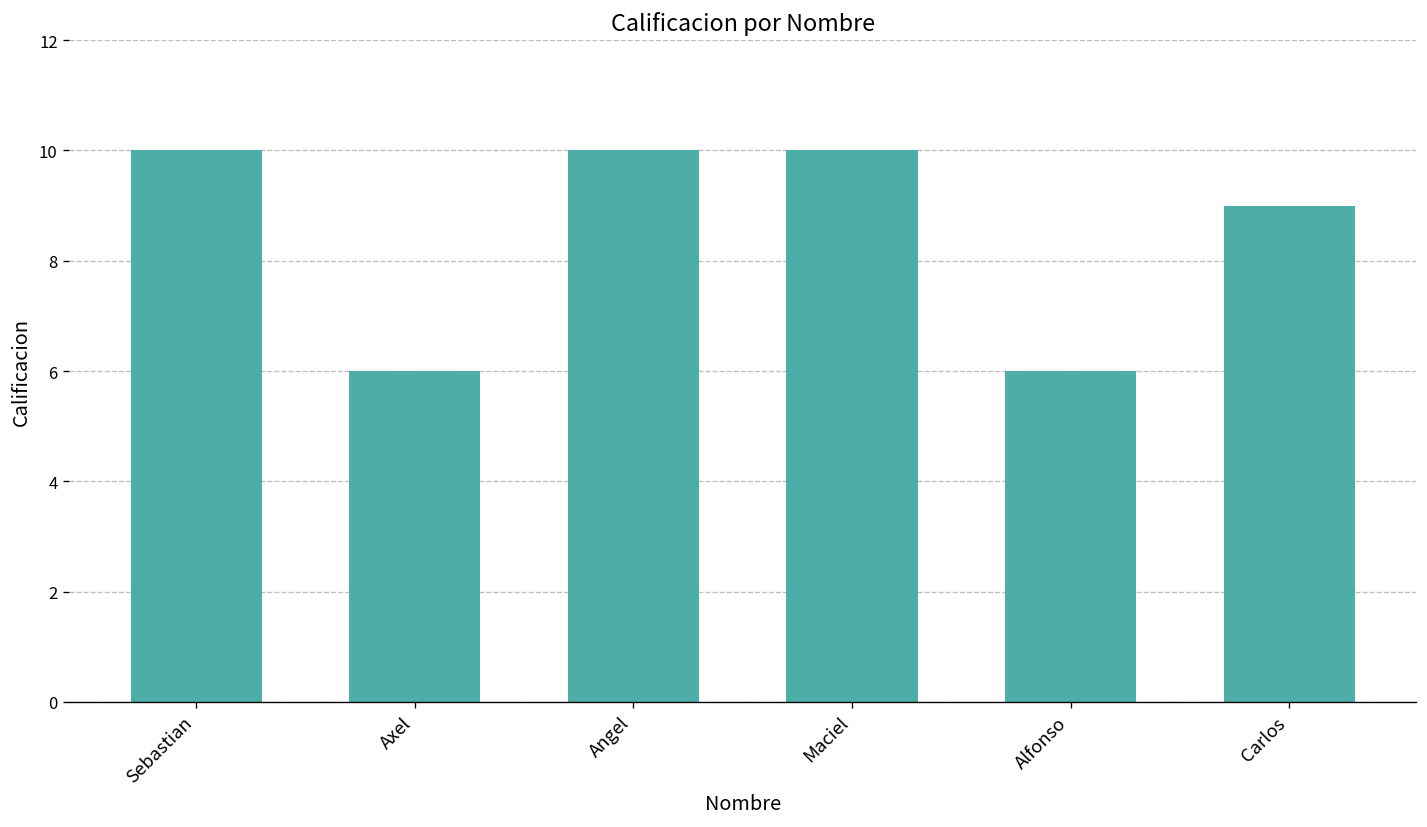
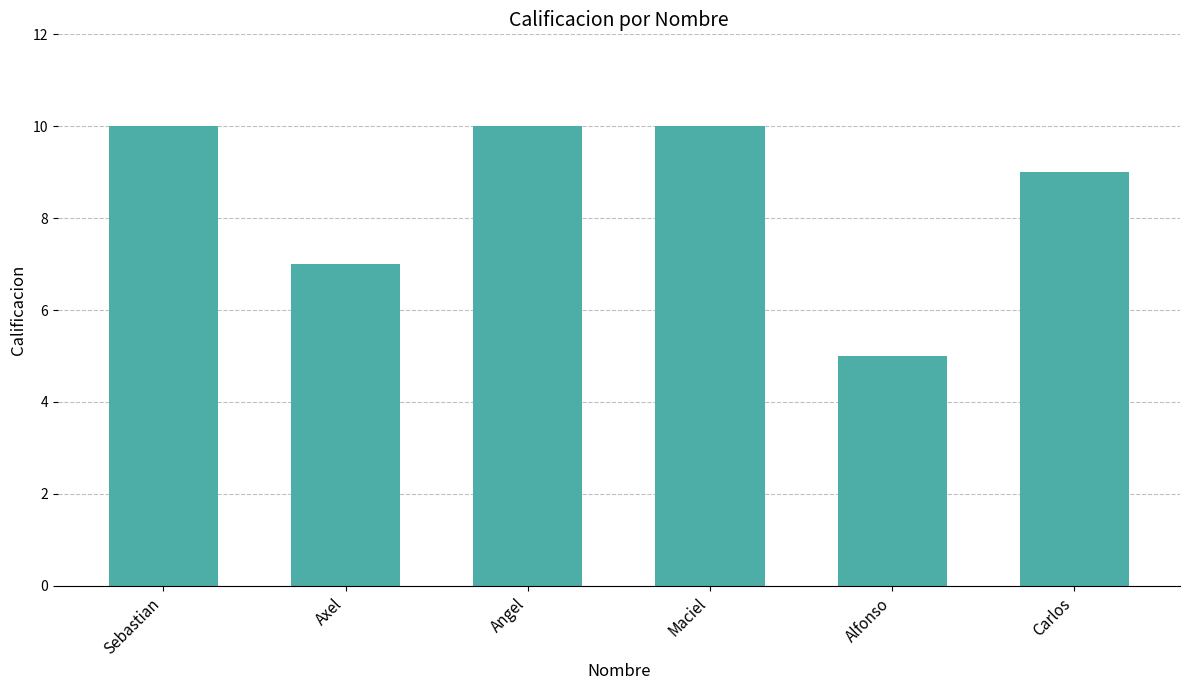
  {
    "Sebastian": 10,
-   "Axel": 6,
+   "Axel": 7,
    "Angel": 10,
    "Maciel": 10,
-   "Alfonso": 6,
+   "Alfonso": 5,
    "Carlos": 9
  }
